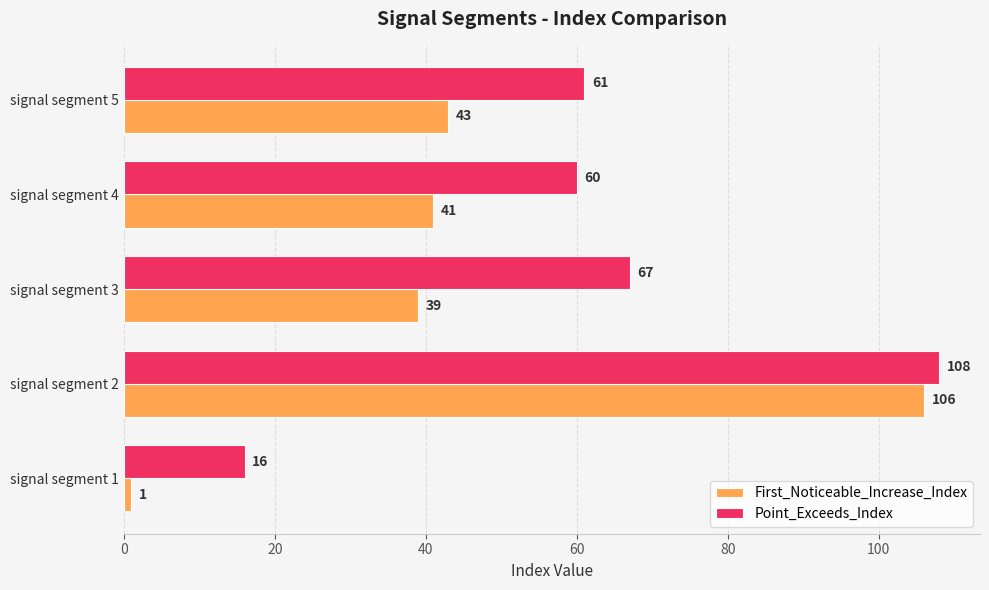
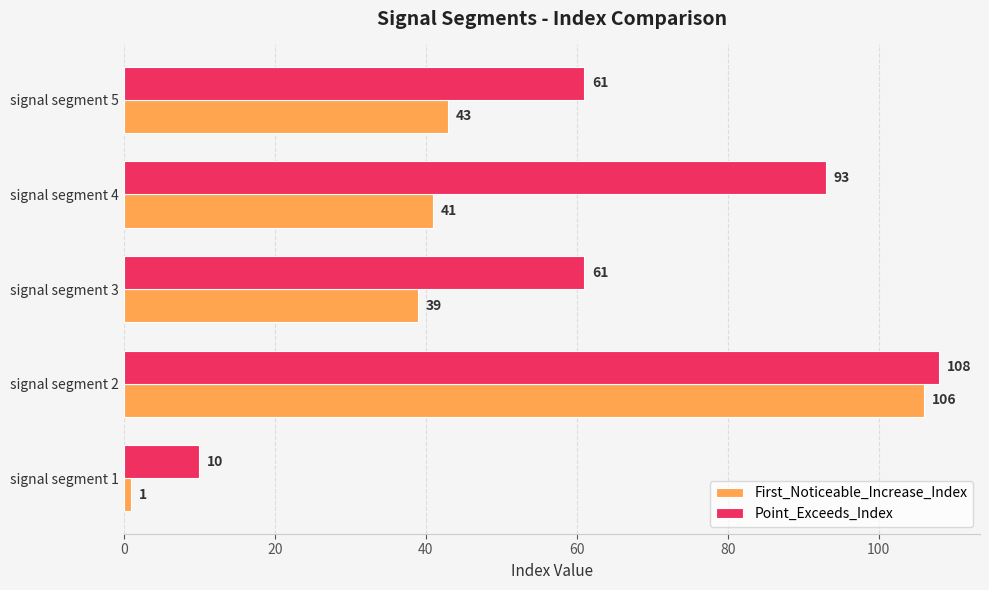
  {
    "First_Noticeable_Increase_Index": {
      "signal segment 5": 43,
      "signal segment 4": 41,
      "signal segment 3": 39,
      "signal segment 2": 106,
      "signal segment 1": 1
    },
    "Point_Exceeds_Index": {
      "signal segment 5": 61,
-     "signal segment 4": 60,
-     "signal segment 3": 67,
+     "signal segment 4": 93,
+     "signal segment 3": 61,
      "signal segment 2": 108,
-     "signal segment 1": 16
+     "signal segment 1": 10
    }
  }
